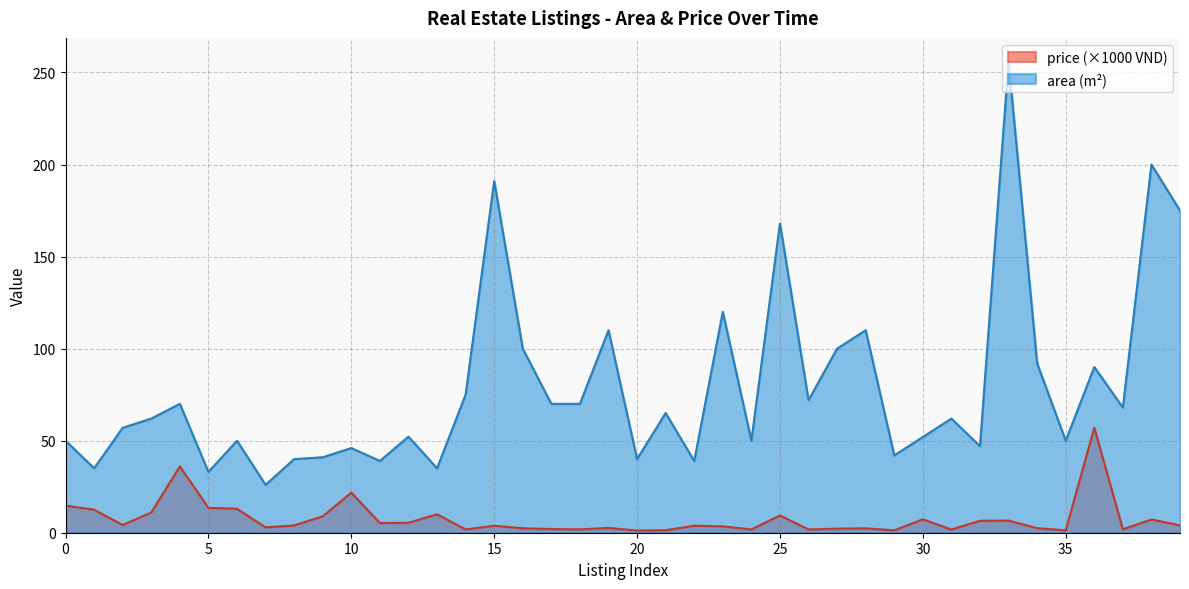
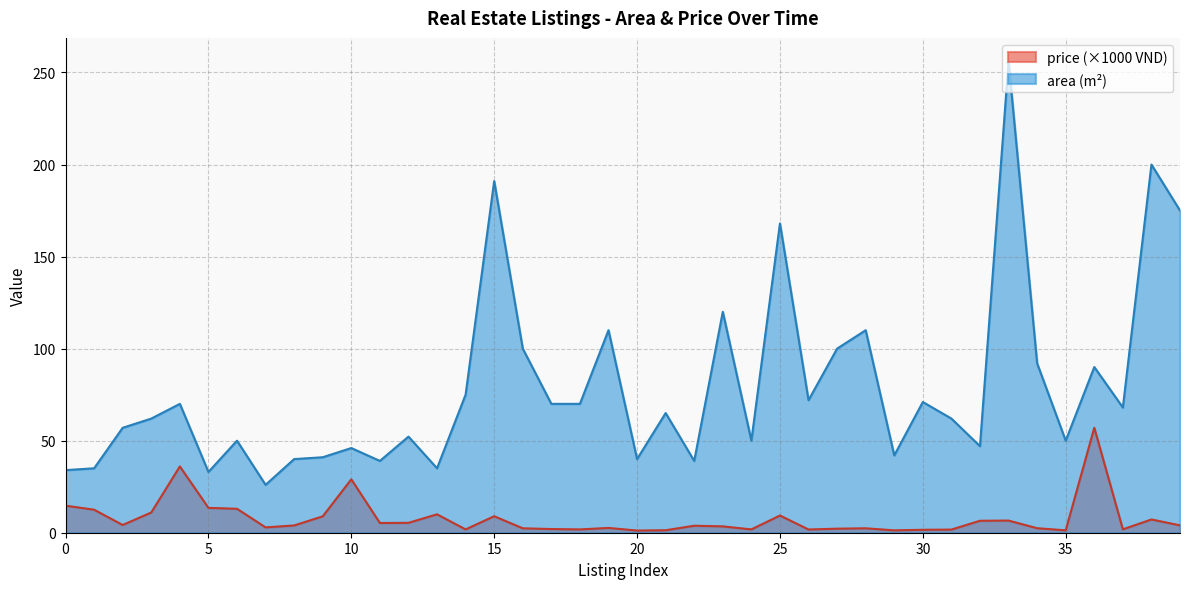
  {
    "price (×1000 VND)": {
      "0": 15,
      "5": 14,
-     "10": 22,
-     "15": 4,
+     "10": 29,
+     "15": 9,
      "20": 1,
      "25": 9,
-     "30": 7,
+     "30": 2,
      "35": 1
    },
    "area (m²)": {
-     "0": 50,
+     "0": 34,
      "5": 33,
      "10": 46,
      "15": 191,
      "20": 40,
      "25": 168,
-     "30": 52,
+     "30": 71,
      "35": 50
    }
  }
